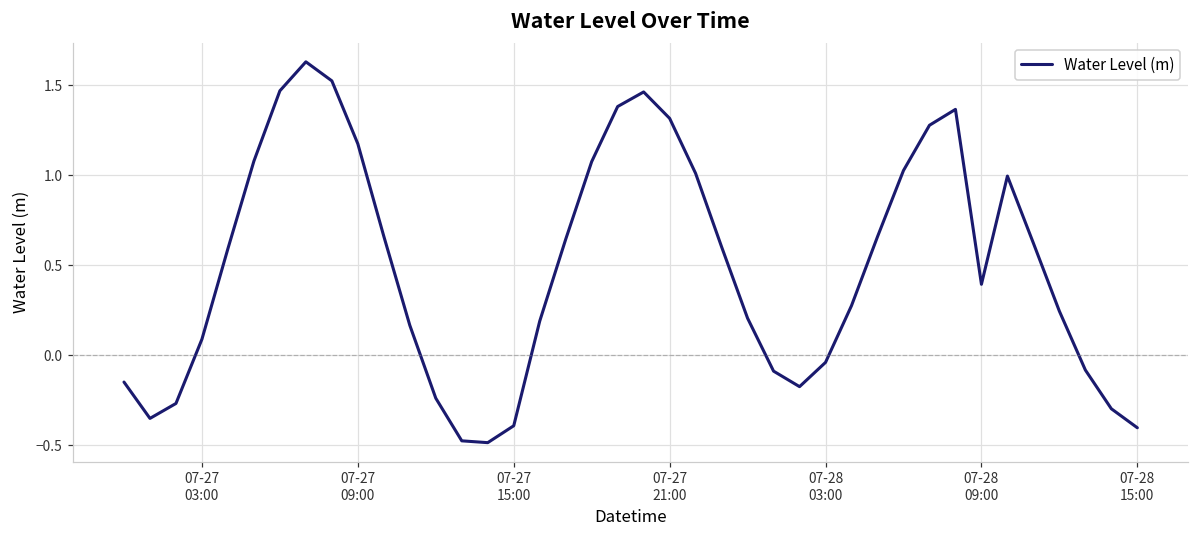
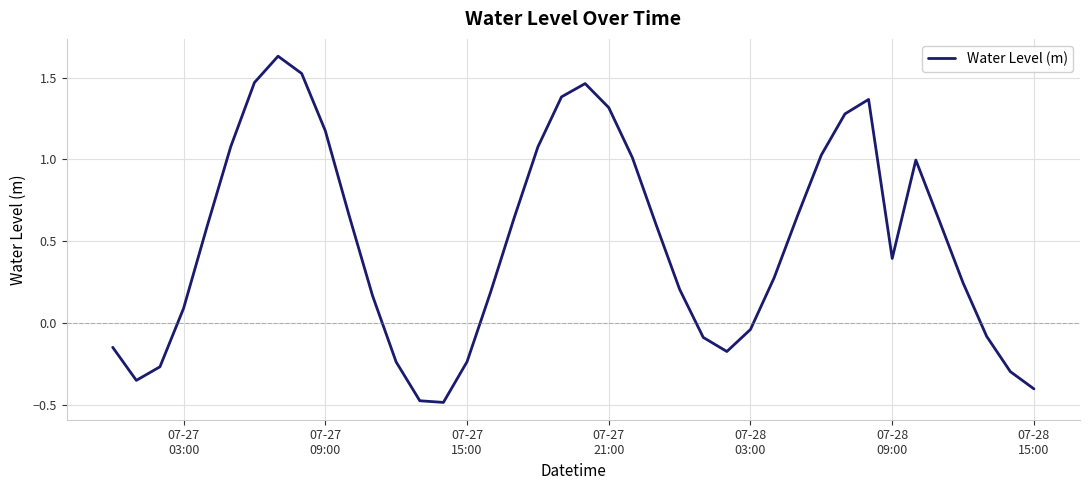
  {
    "07-27 03:00": 0.09,
    "07-27 09:00": 1.17,
-   "07-27 15:00": -0.39,
+   "07-27 15:00": -0.24,
    "07-27 21:00": 1.32,
    "07-28 03:00": -0.04,
    "07-28 09:00": 0.39,
    "07-28 15:00": -0.40
  }
